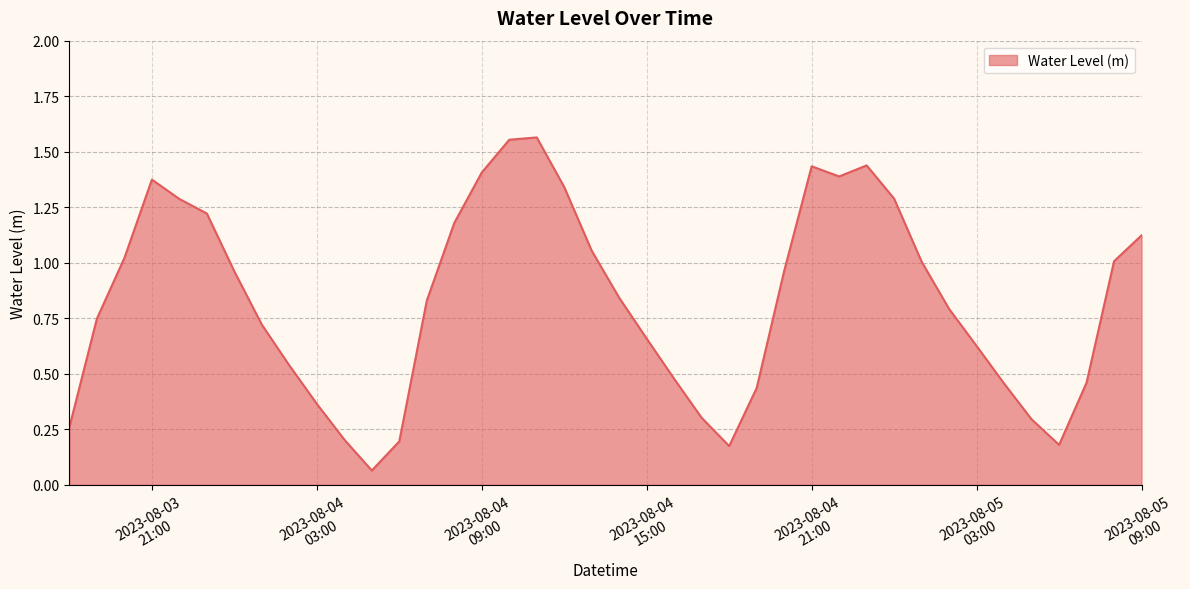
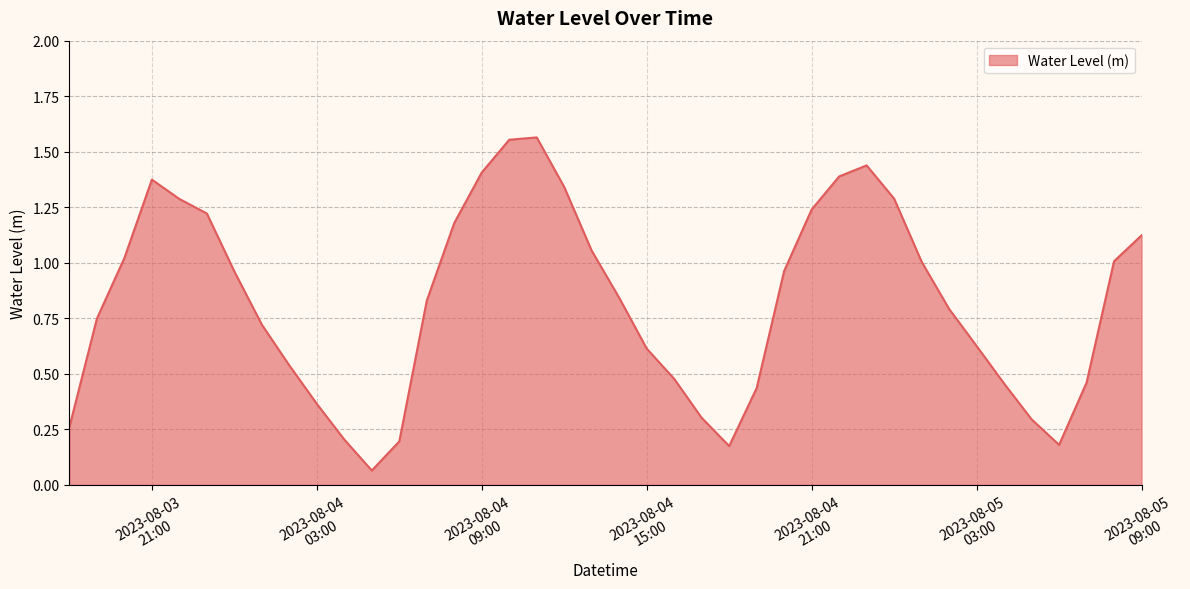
  {
    "2023-08-03 21:00": 1.37,
    "2023-08-04 03:00": 0.36,
    "2023-08-04 09:00": 1.41,
-   "2023-08-04 15:00": 0.66,
-   "2023-08-04 21:00": 1.43,
+   "2023-08-04 15:00": 0.61,
+   "2023-08-04 21:00": 1.24,
    "2023-08-05 03:00": 0.63,
    "2023-08-05 09:00": 1.12
  }
